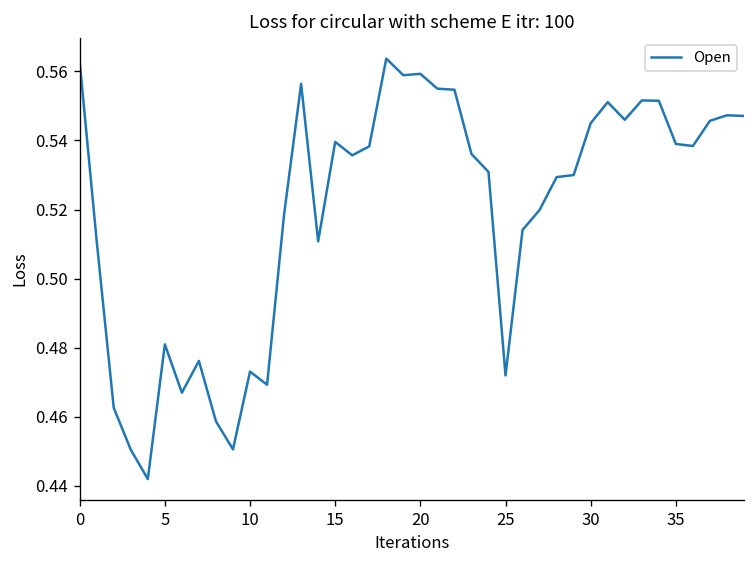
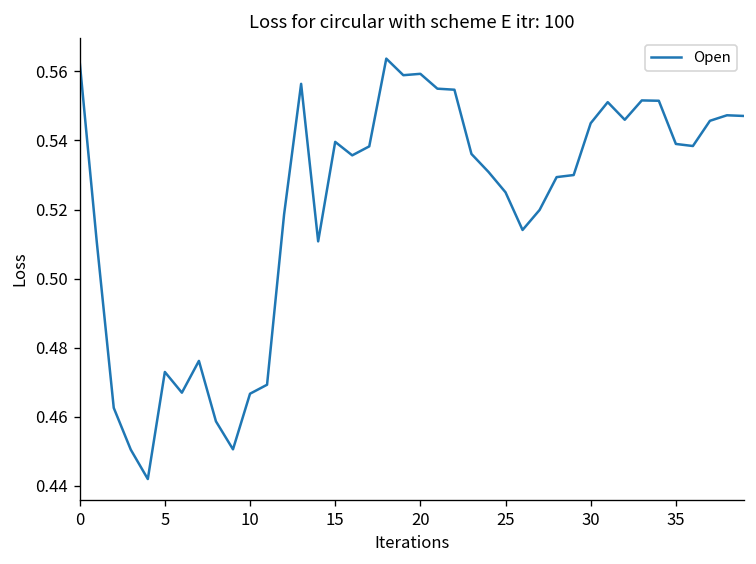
  {
    "0": 0.563,
-   "5": 0.481,
-   "10": 0.473,
+   "5": 0.473,
+   "10": 0.467,
    "15": 0.540,
    "20": 0.559,
-   "25": 0.472,
+   "25": 0.525,
    "30": 0.545,
    "35": 0.539
  }
